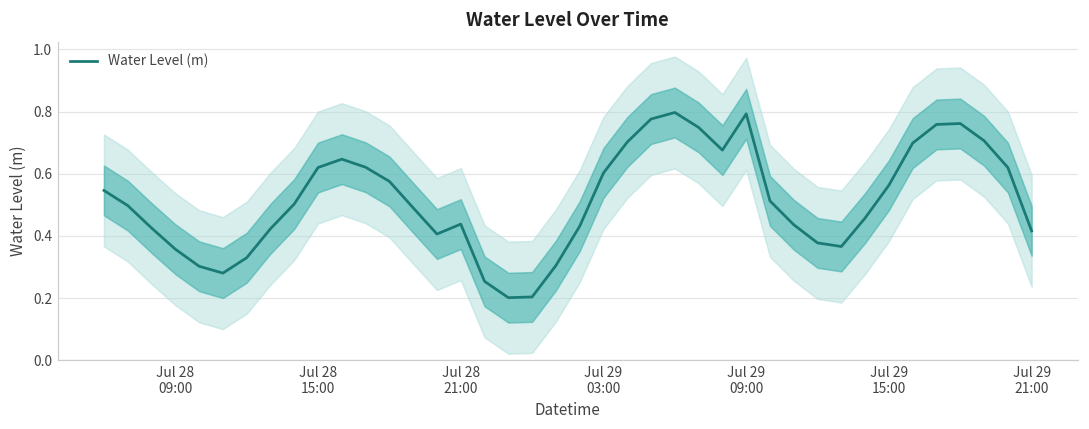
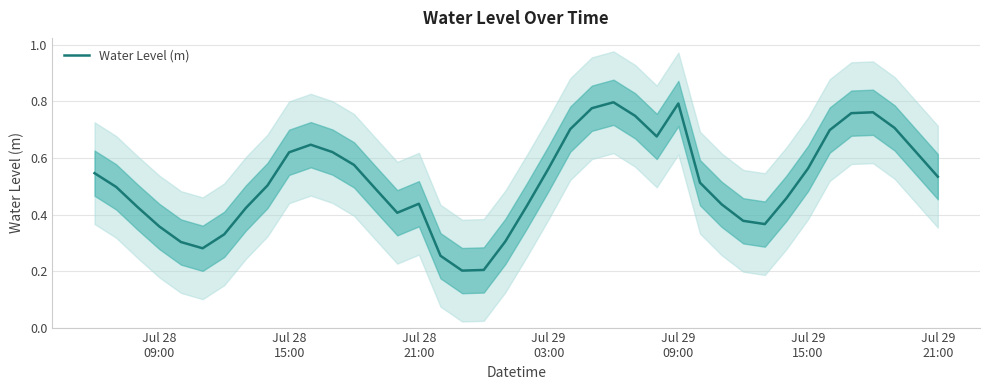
  {
    "Water Level (m)": {
      "Jul 28 09:00": 0.36,
      "Jul 28 15:00": 0.62,
      "Jul 28 21:00": 0.44,
-     "Jul 29 03:00": 0.60,
+     "Jul 29 03:00": 0.56,
      "Jul 29 09:00": 0.79,
      "Jul 29 15:00": 0.56,
-     "Jul 29 21:00": 0.42
+     "Jul 29 21:00": 0.53
    }
  }
